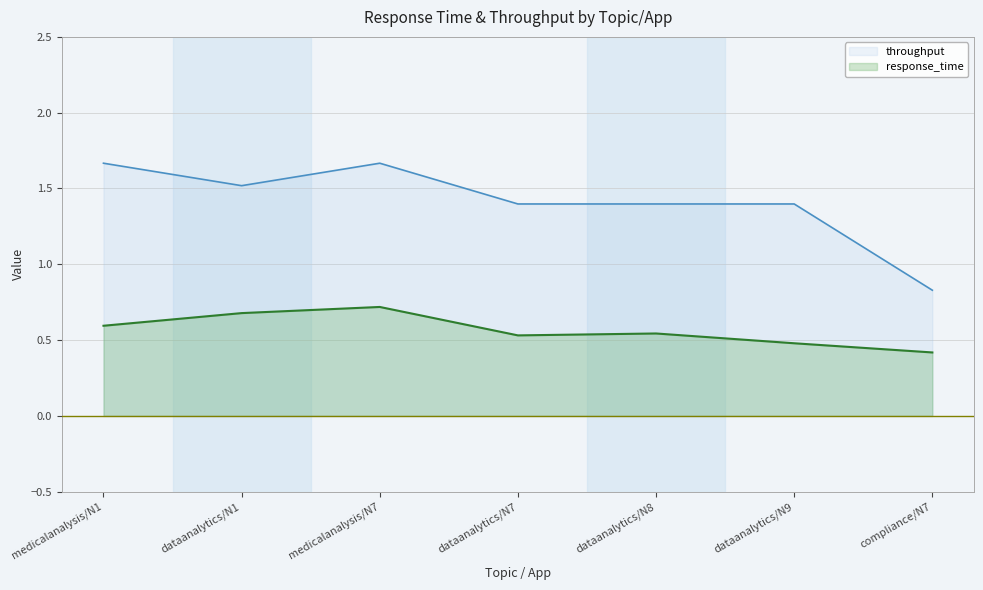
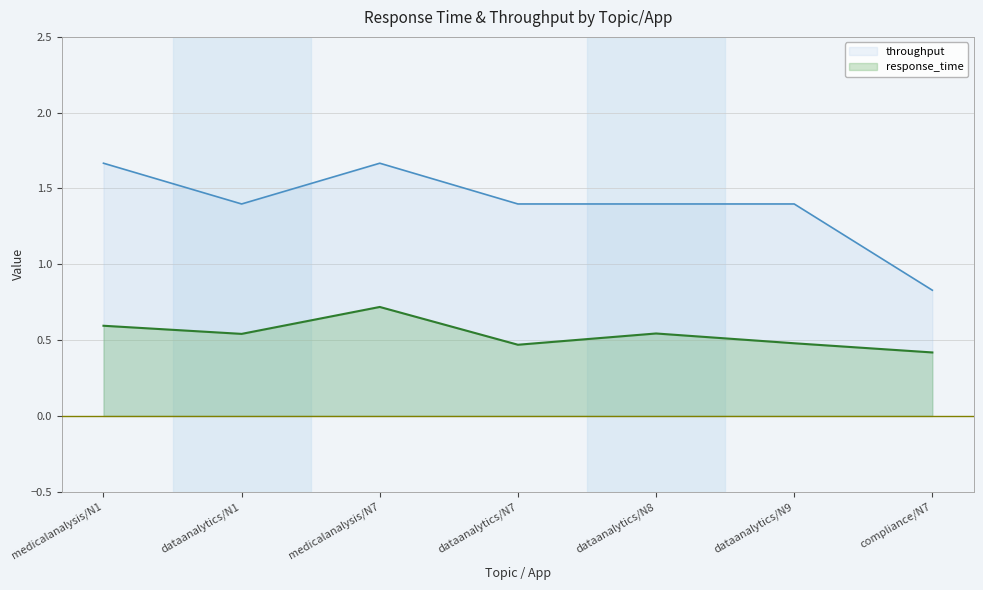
  {
    "throughput": {
      "medicalanalysis/N1": 1.67,
-     "dataanalytics/N1": 1.52,
+     "dataanalytics/N1": 1.40,
      "medicalanalysis/N7": 1.67,
      "dataanalytics/N7": 1.40,
      "dataanalytics/N8": 1.40,
      "dataanalytics/N9": 1.40,
      "compliance/N7": 0.83
    },
    "response_time": {
      "medicalanalysis/N1": 0.59,
-     "dataanalytics/N1": 0.68,
+     "dataanalytics/N1": 0.54,
      "medicalanalysis/N7": 0.72,
-     "dataanalytics/N7": 0.53,
+     "dataanalytics/N7": 0.47,
      "dataanalytics/N8": 0.54,
      "dataanalytics/N9": 0.48,
      "compliance/N7": 0.42
    }
  }
